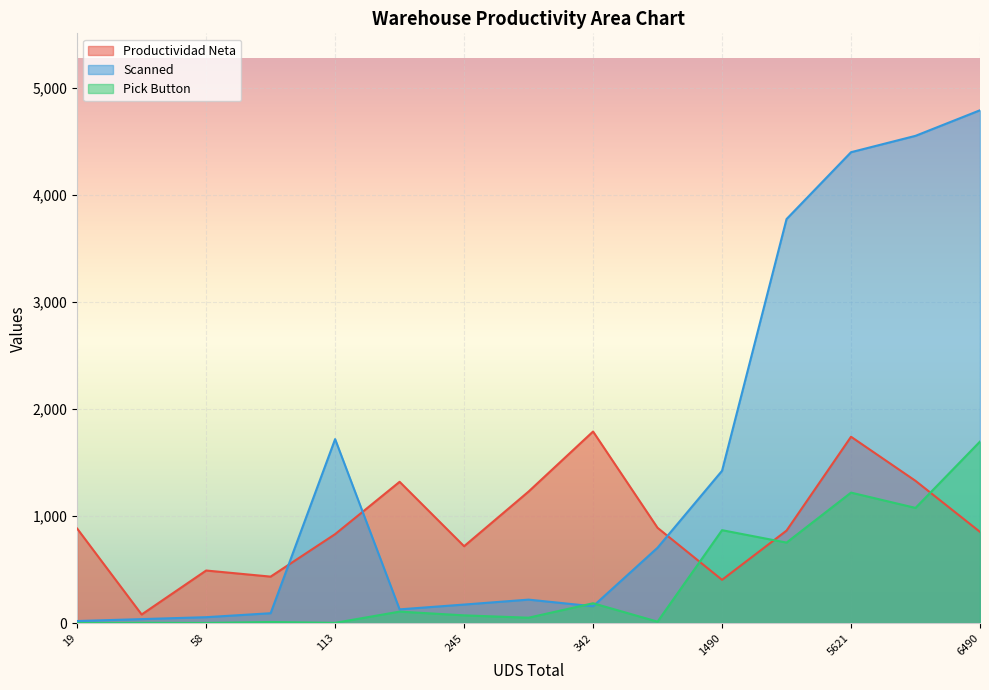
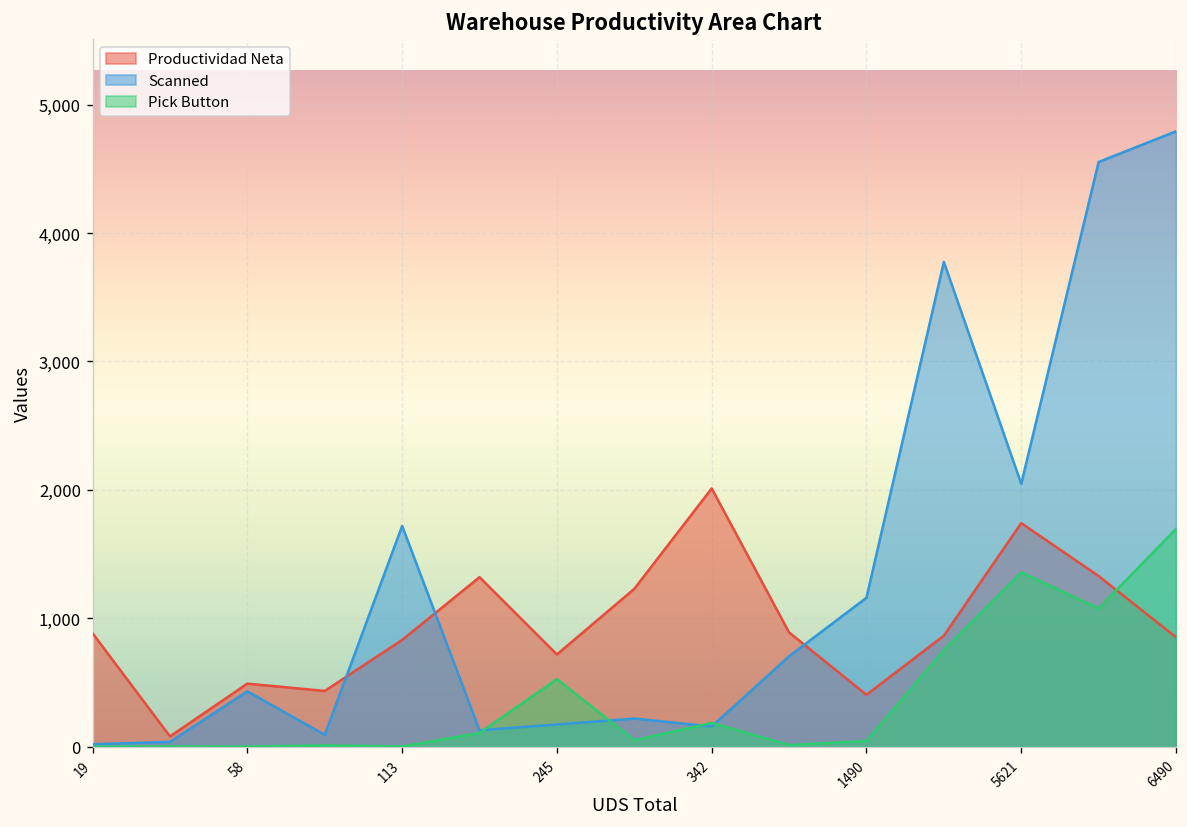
  {
    "Productividad Neta": {
      "19": "880",
      "58": "490",
      "113": "830",
      "245": "720",
-     "342": "1,790",
+     "342": "2,010",
      "1490": "400",
      "5621": "1,740",
      "6490": "850"
    },
    "Scanned": {
-     "58": "60",
+     "58": "430",
      "113": "1,720",
      "245": "170",
      "342": "160",
-     "1490": "1,420",
-     "5621": "4,400",
+     "1490": "1,160",
+     "5621": "2,050",
      "6490": "4,790"
    },
    "Pick Button": {
      "58": "0",
      "113": "0",
-     "245": "70",
+     "245": "530",
      "342": "190",
-     "1490": "870",
-     "5621": "1,220",
+     "1490": "40",
+     "5621": "1,360",
      "6490": "1,700"
    }
  }
